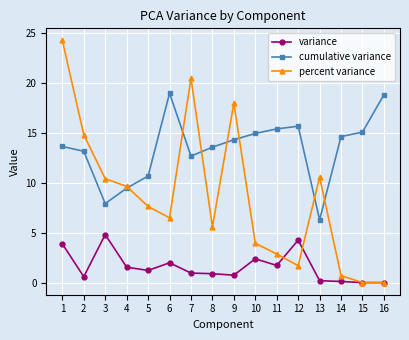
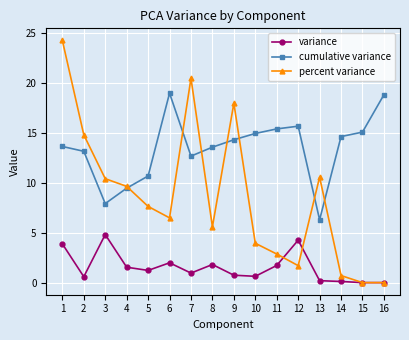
  {
    "variance": {
      "1": 4,
      "2": 1,
      "3": 5,
      "4": 2,
      "5": 1,
      "6": 2,
      "7": 1,
-     "8": 1,
+     "8": 2,
      "9": 1,
-     "10": 2,
+     "10": 1,
      "11": 2,
      "12": 4,
      "13": 0,
      "14": 0
    },
    "cumulative variance": {
      "1": 14,
      "2": 13,
      "3": 8,
      "5": 11,
      "6": 19,
      "7": 13,
      "8": 14,
      "9": 14,
      "10": 15,
      "11": 15,
      "12": 16,
      "13": 6,
      "14": 15,
      "15": 15,
      "16": 19
    },
    "percent variance": {
      "1": 24,
      "2": 15,
      "3": 10,
      "5": 8,
      "6": 6,
      "7": 20,
      "8": 6,
      "9": 18,
      "10": 4,
      "11": 3,
      "12": 2,
      "13": 11,
      "14": 1
    }
  }
